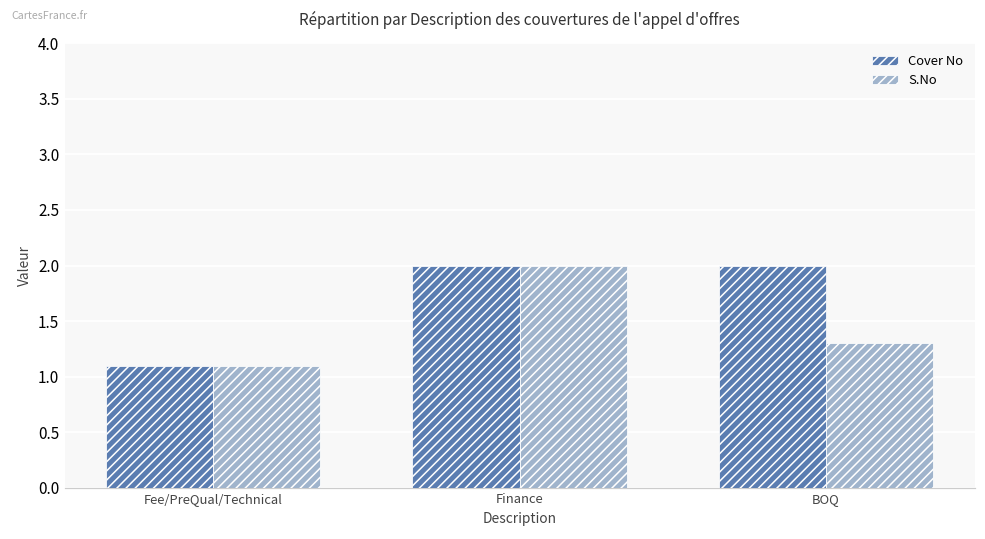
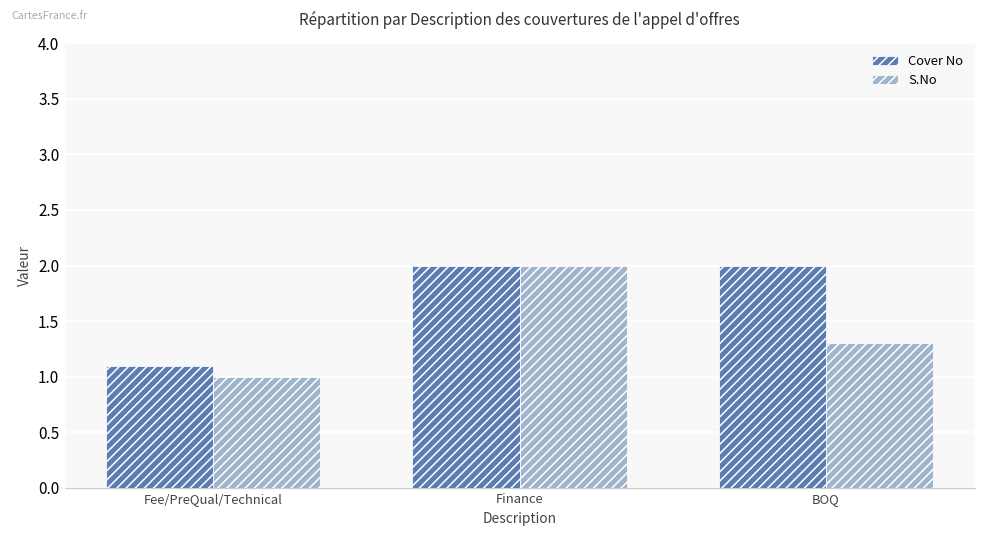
  {
    "Cover No": {
      "Fee/PreQual/Technical": 1.1,
      "Finance": 2.0,
      "BOQ": 2.0
    },
    "S.No": {
-     "Fee/PreQual/Technical": 1.1,
+     "Fee/PreQual/Technical": 1.0,
      "Finance": 2.0,
      "BOQ": 1.3
    }
  }
